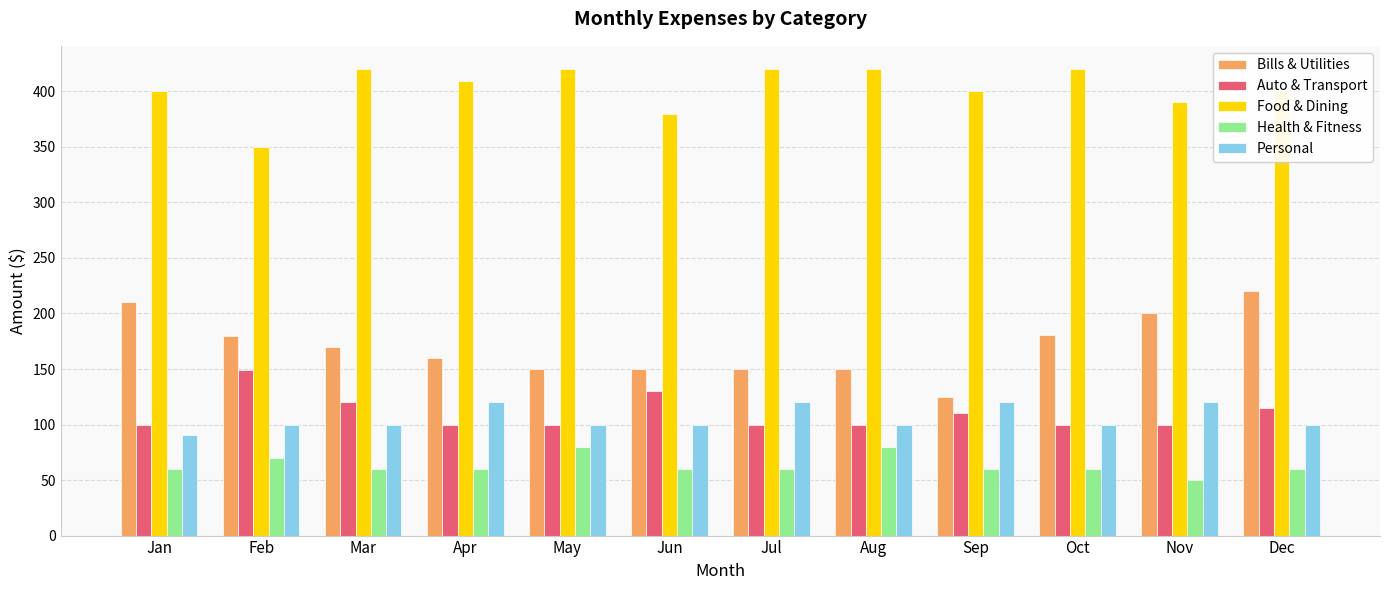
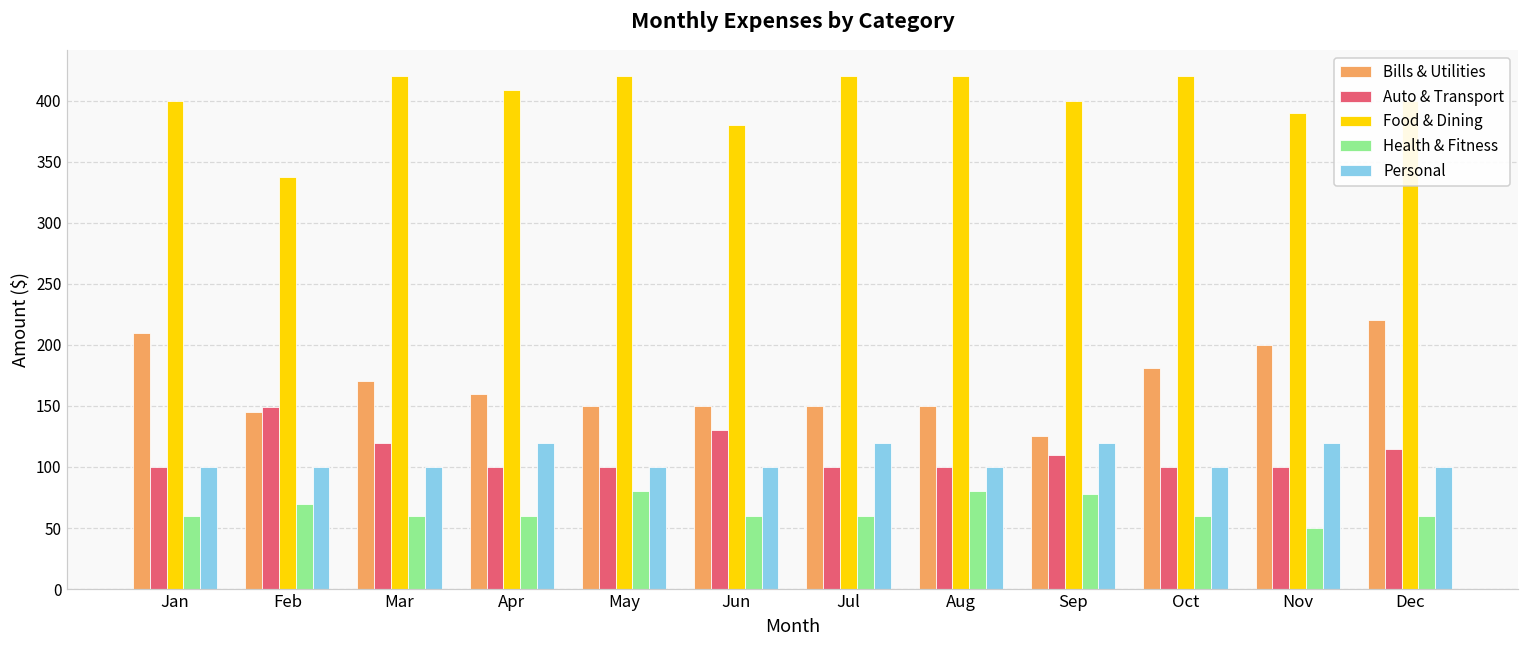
  {
    "Bills & Utilities": {
      "Jan": 210,
-     "Feb": 180,
+     "Feb": 145,
      "Mar": 170,
      "Apr": 160,
      "May": 150,
      "Jun": 150,
      "Jul": 150,
      "Aug": 150,
      "Sep": 125,
      "Oct": 181,
      "Nov": 200,
      "Dec": 220
    },
    "Auto & Transport": {
      "Jan": 100,
      "Feb": 149,
      "Mar": 120,
      "Apr": 100,
      "May": 100,
      "Jun": 130,
      "Jul": 100,
      "Aug": 100,
      "Sep": 110,
      "Oct": 100,
      "Nov": 100,
      "Dec": 115
    },
    "Food & Dining": {
      "Jan": 400,
-     "Feb": 350,
+     "Feb": 337,
      "Mar": 420,
      "Apr": 409,
      "May": 420,
      "Jun": 380,
      "Jul": 420,
      "Aug": 420,
      "Sep": 400,
      "Oct": 420,
      "Nov": 390
    },
    "Health & Fitness": {
      "Jan": 60,
      "Feb": 70,
      "Mar": 60,
      "Apr": 60,
      "May": 80,
      "Jun": 60,
      "Jul": 60,
      "Aug": 80,
-     "Sep": 60,
+     "Sep": 78,
      "Oct": 60,
      "Nov": 50,
      "Dec": 60
    },
    "Personal": {
-     "Jan": 91,
+     "Jan": 100,
      "Feb": 100,
      "Mar": 100,
      "Apr": 120,
      "May": 100,
      "Jun": 100,
      "Jul": 120,
      "Aug": 100,
      "Sep": 120,
      "Oct": 100,
      "Nov": 120,
      "Dec": 100
    }
  }
